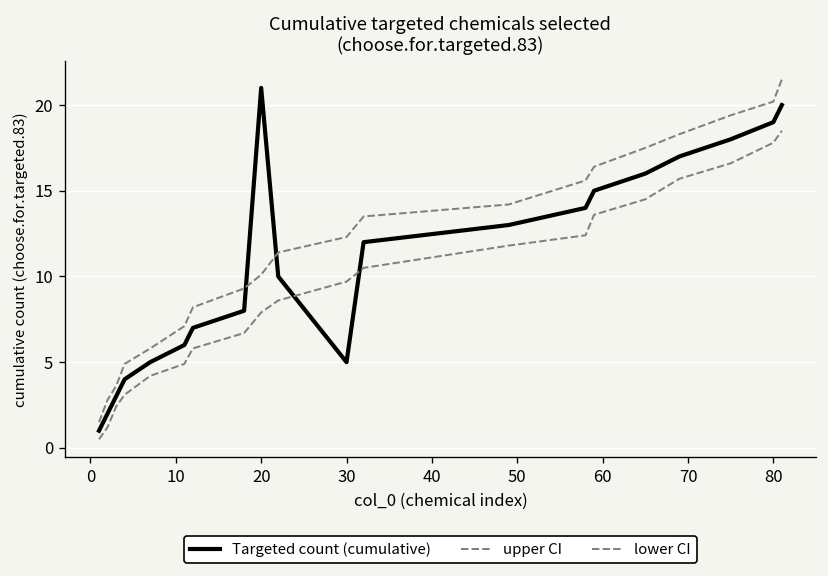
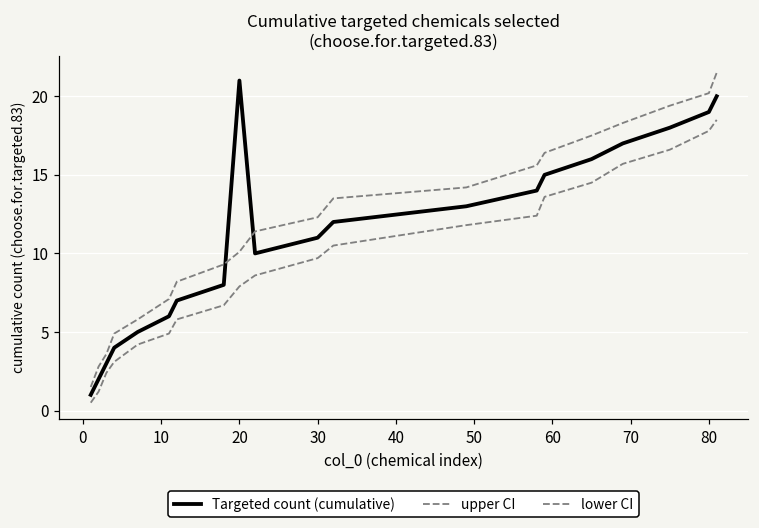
  {
    "Targeted count (cumulative)": {
      "20": 21,
-     "30": 5,
+     "30": 11,
      "80": 19
    }
  }
